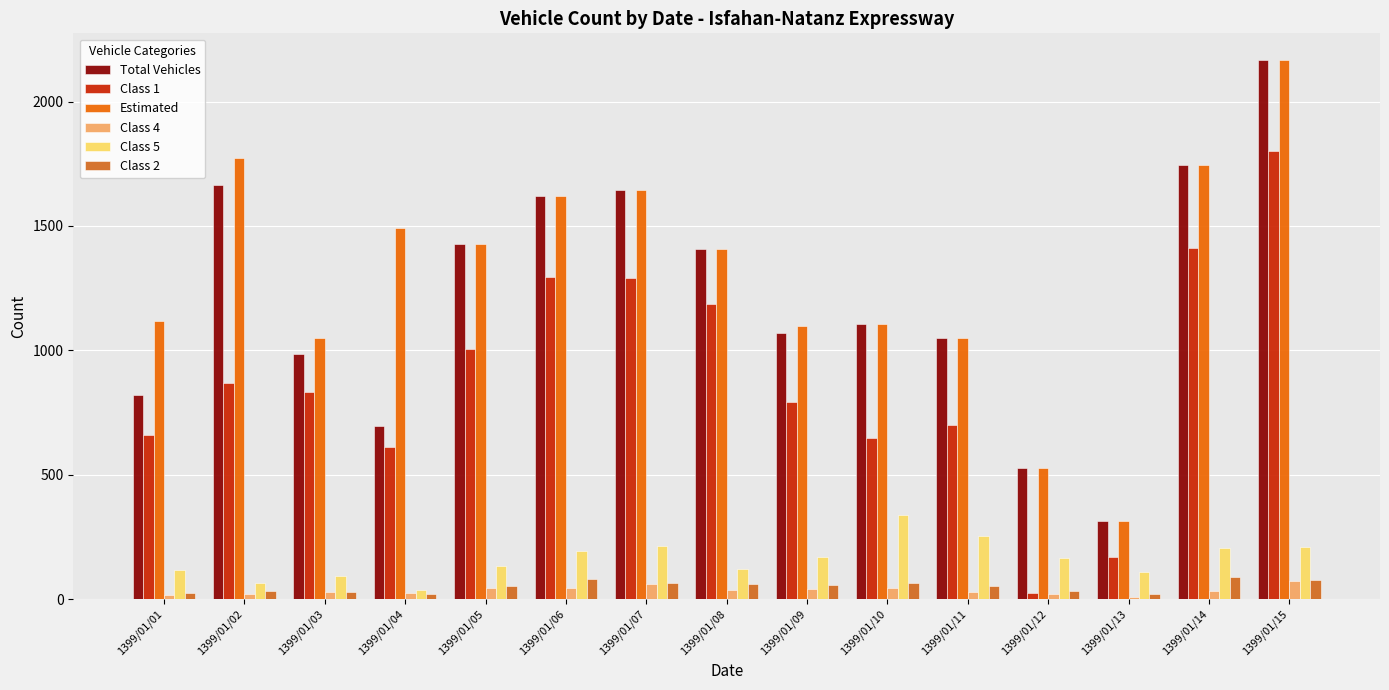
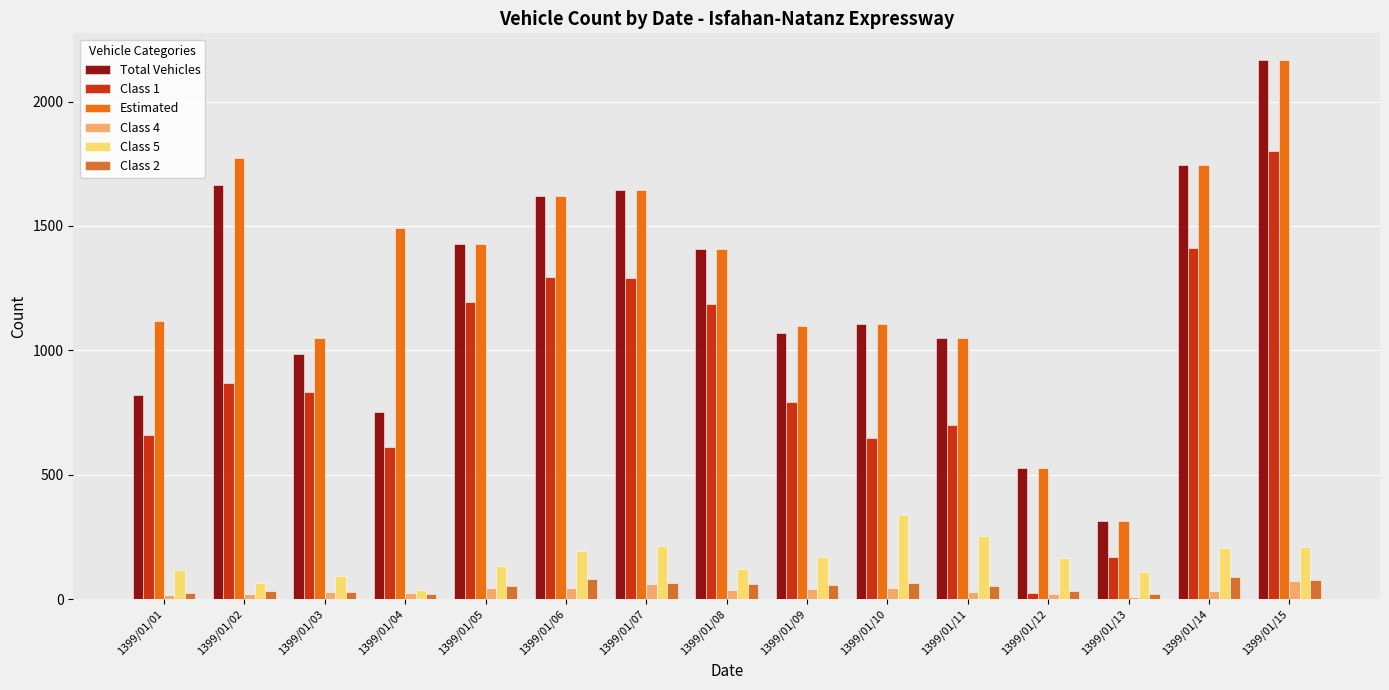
  {
    "Total Vehicles": {
      "1399/01/01": 820,
      "1399/01/02": 1670,
      "1399/01/03": 990,
-     "1399/01/04": 700,
+     "1399/01/04": 750,
      "1399/01/05": 1430,
      "1399/01/06": 1620,
      "1399/01/07": 1650,
      "1399/01/08": 1410,
      "1399/01/09": 1070,
      "1399/01/10": 1110,
      "1399/01/11": 1050,
      "1399/01/12": 530,
      "1399/01/13": 320,
      "1399/01/14": 1750,
      "1399/01/15": 2170
    },
    "Class 1": {
      "1399/01/01": 660,
      "1399/01/02": 870,
      "1399/01/03": 830,
      "1399/01/04": 610,
-     "1399/01/05": 1010,
+     "1399/01/05": 1200,
      "1399/01/06": 1290,
      "1399/01/07": 1290,
      "1399/01/08": 1190,
      "1399/01/09": 790,
      "1399/01/10": 650,
      "1399/01/11": 700,
      "1399/01/12": 20,
      "1399/01/13": 170,
      "1399/01/14": 1410,
      "1399/01/15": 1800
    }
  }
